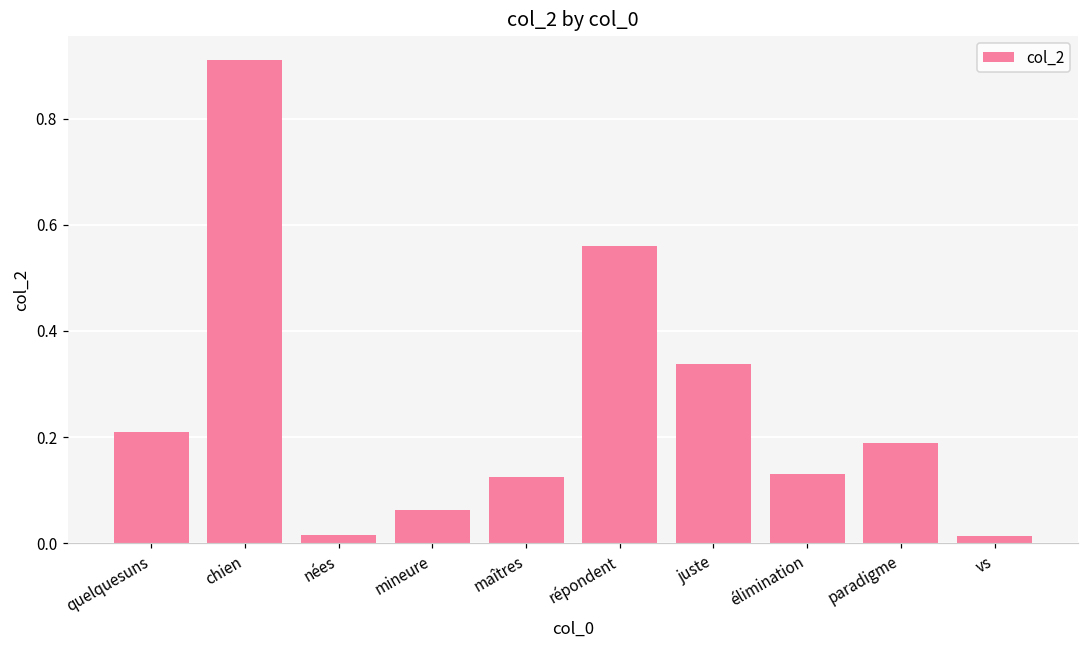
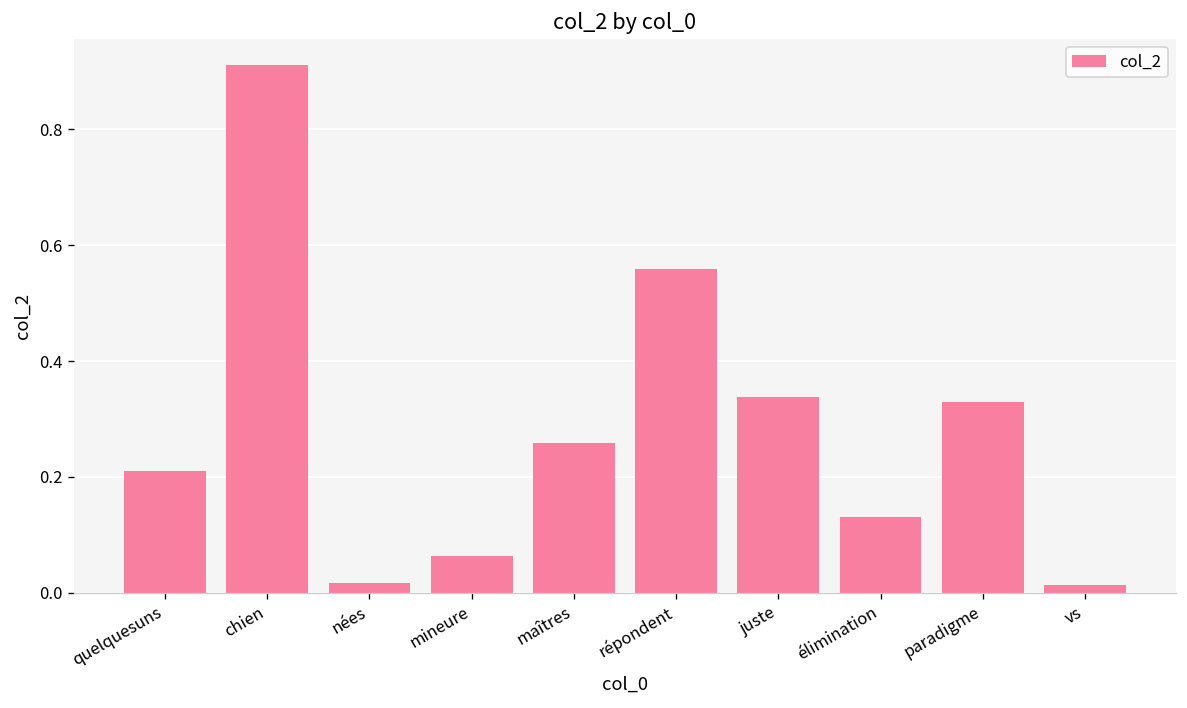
  {
    "quelquesuns": 0.21,
    "chien": 0.91,
    "nées": 0.02,
    "mineure": 0.06,
-   "maîtres": 0.13,
+   "maîtres": 0.26,
    "répondent": 0.56,
    "juste": 0.34,
    "élimination": 0.13,
-   "paradigme": 0.19,
+   "paradigme": 0.33,
    "vs": 0.01
  }
